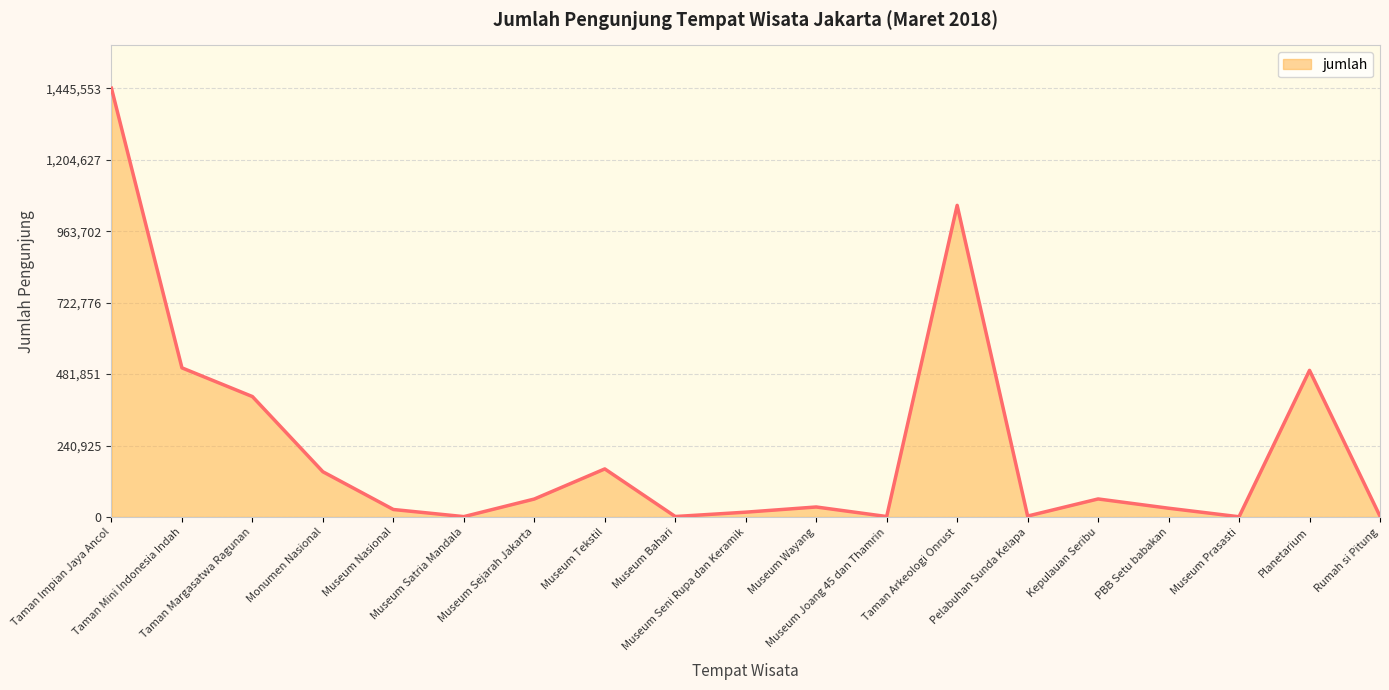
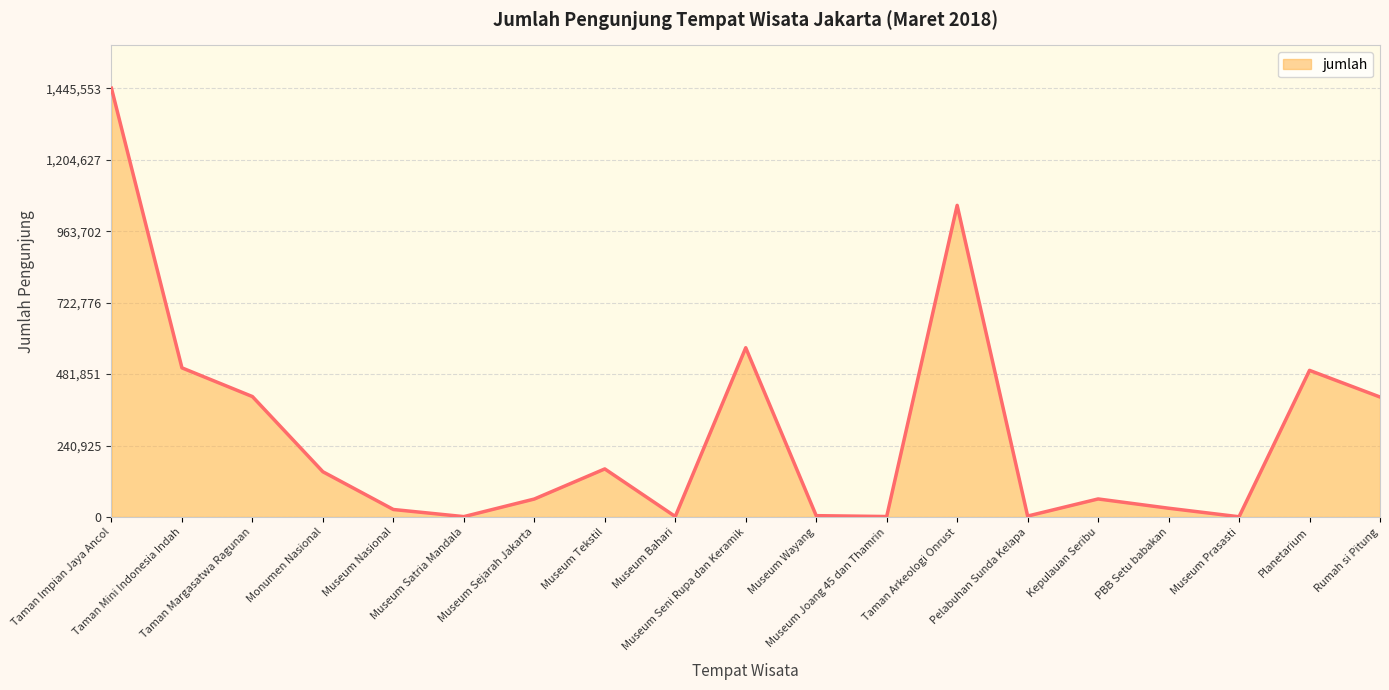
  {
    "Taman Impian Jaya Ancol": "1,450,000",
    "Taman Mini Indonesia Indah": "500,000",
    "Taman Margasatwa Ragunan": "410,000",
    "Monumen Nasional": "150,000",
    "Museum Nasional": "30,000",
    "Museum Satria Mandala": "0",
    "Museum Sejarah Jakarta": "60,000",
    "Museum Tekstil": "160,000",
    "Museum Bahari": "0",
-   "Museum Seni Rupa dan Keramik": "20,000",
-   "Museum Wayang": "30,000",
+   "Museum Seni Rupa dan Keramik": "570,000",
+   "Museum Wayang": "0",
    "Museum Joang 45 dan Thamrin": "0",
    "Taman Arkeologi Onrust": "1,050,000",
    "Pelabuhan Sunda Kelapa": "0",
    "Kepulauan Seribu": "60,000",
    "PBB Setu babakan": "30,000",
    "Museum Prasasti": "0",
    "Planetarium": "490,000",
-   "Rumah si Pitung": "0"
+   "Rumah si Pitung": "400,000"
  }
